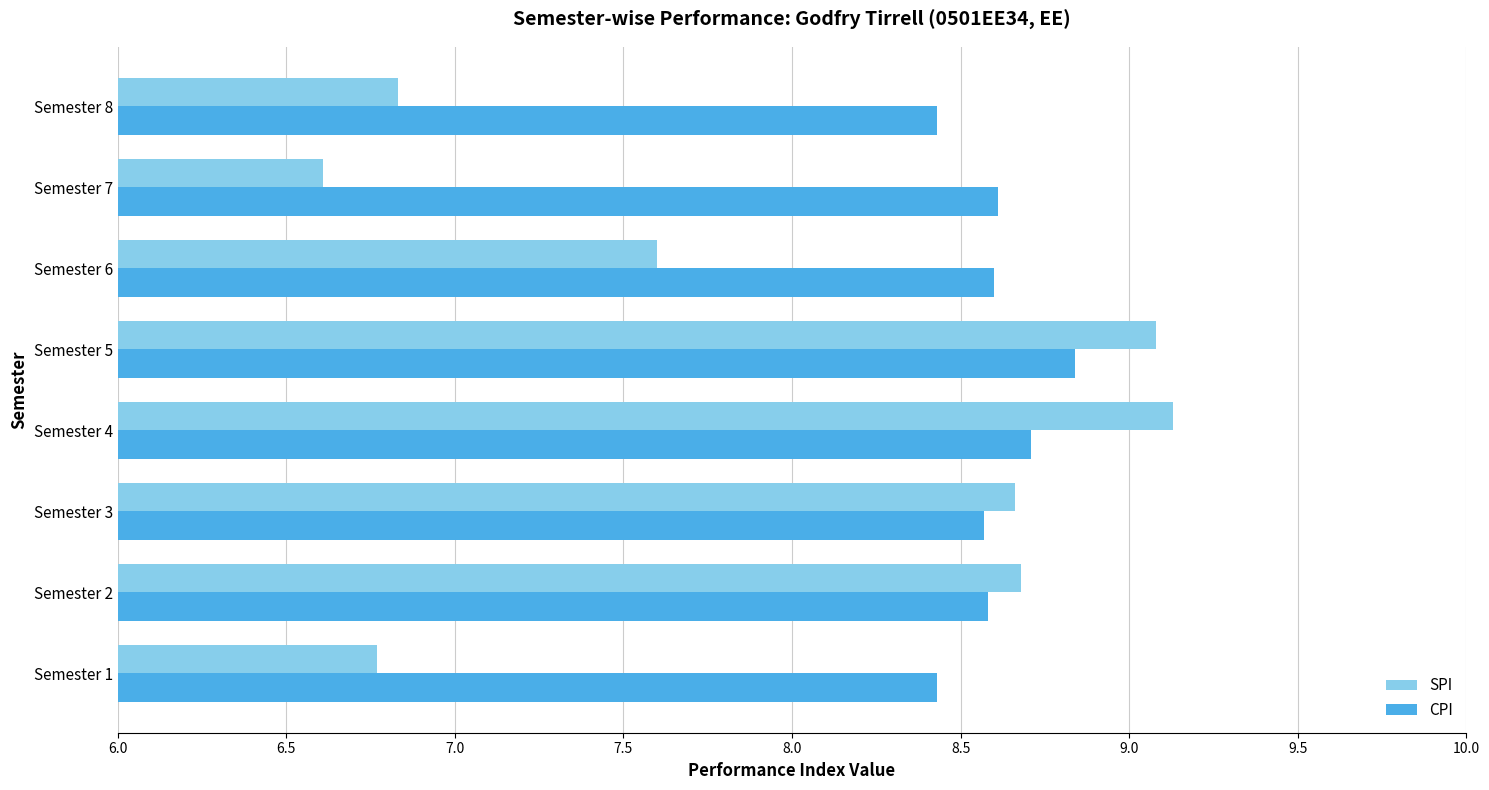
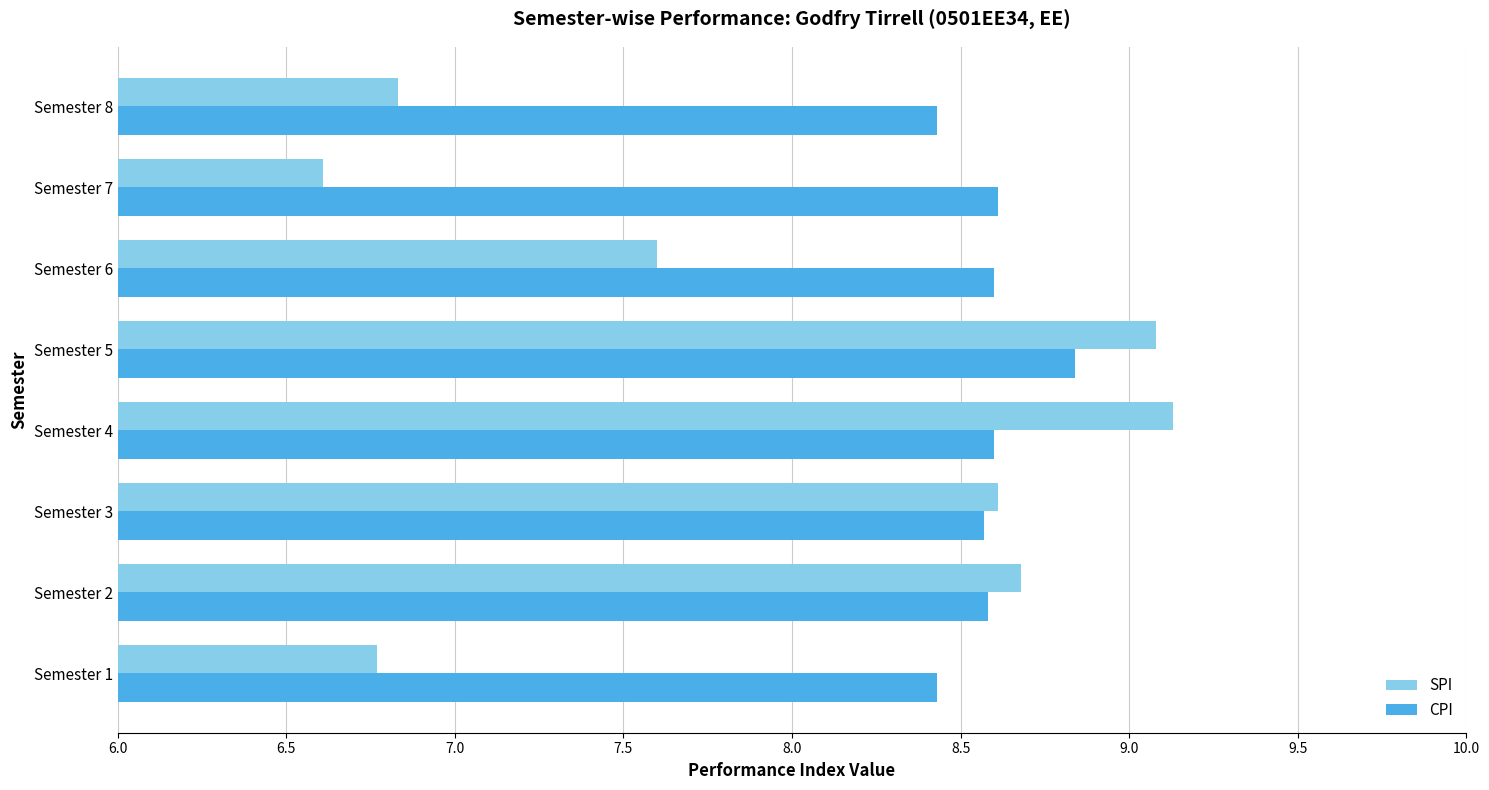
  {
    "SPI": {
      "Semester 8": 6.83,
      "Semester 7": 6.61,
      "Semester 6": 7.60,
      "Semester 5": 9.08,
      "Semester 4": 9.13,
-     "Semester 3": 8.66,
+     "Semester 3": 8.61,
      "Semester 2": 8.68,
      "Semester 1": 6.77
    },
    "CPI": {
      "Semester 8": 8.43,
      "Semester 7": 8.61,
      "Semester 6": 8.60,
      "Semester 5": 8.84,
-     "Semester 4": 8.71,
+     "Semester 4": 8.60,
      "Semester 3": 8.57,
      "Semester 2": 8.58,
      "Semester 1": 8.43
    }
  }
